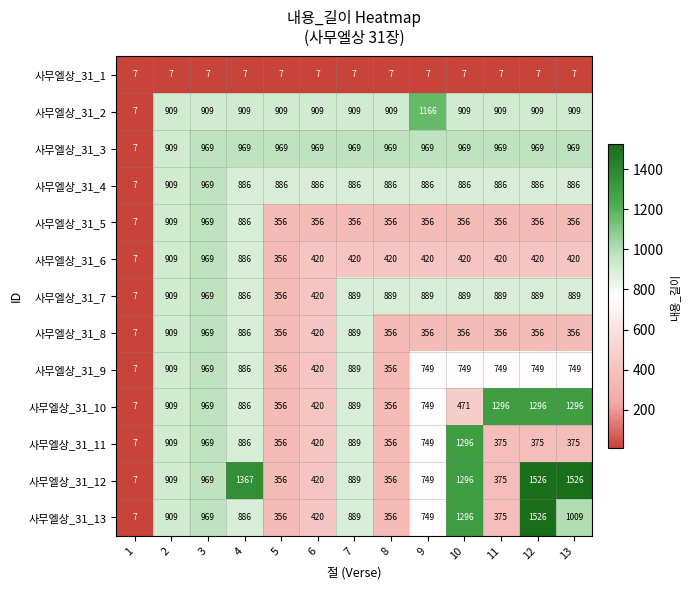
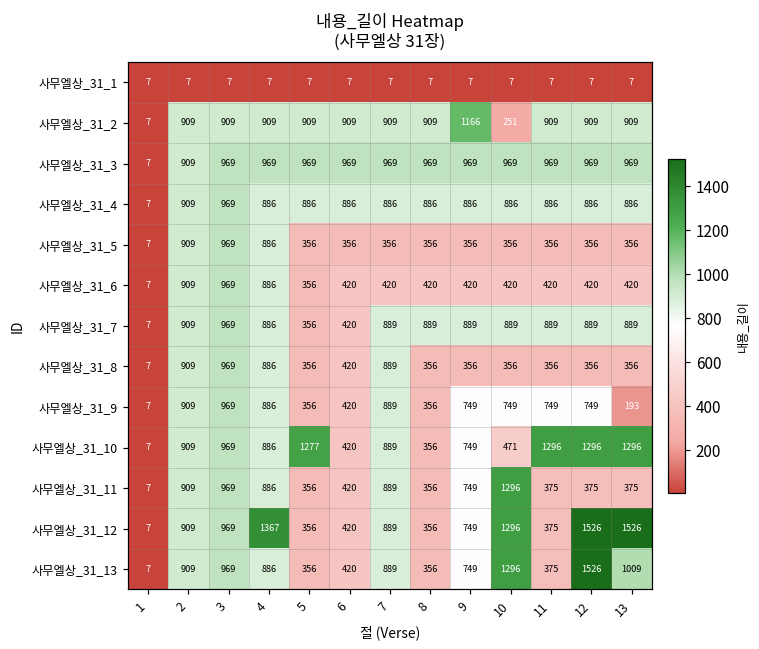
  {
    "사무엘상_31_1": {
      "1": 7,
      "2": 7,
      "3": 7,
      "4": 7,
      "5": 7,
      "6": 7,
      "7": 7,
      "8": 7,
      "9": 7,
      "10": 7,
      "11": 7,
      "12": 7,
      "13": 7
    },
    "사무엘상_31_2": {
      "1": 7,
      "2": 909,
      "3": 909,
      "4": 909,
      "5": 909,
      "6": 909,
      "7": 909,
      "8": 909,
      "9": 1166,
-     "10": 909,
+     "10": 251,
      "11": 909,
      "12": 909,
      "13": 909
    },
    "사무엘상_31_3": {
      "1": 7,
      "2": 909,
      "3": 969,
      "4": 969,
      "5": 969,
      "6": 969,
      "7": 969,
      "8": 969,
      "9": 969,
      "10": 969,
      "11": 969,
      "12": 969,
      "13": 969
    },
    "사무엘상_31_4": {
      "1": 7,
      "2": 909,
      "3": 969,
      "4": 886,
      "5": 886,
      "6": 886,
      "7": 886,
      "8": 886,
      "9": 886,
      "10": 886,
      "11": 886,
      "12": 886,
      "13": 886
    },
    "사무엘상_31_5": {
      "1": 7,
      "2": 909,
      "3": 969,
      "4": 886,
      "5": 356,
      "6": 356,
      "7": 356,
      "8": 356,
      "9": 356,
      "10": 356,
      "11": 356,
      "12": 356,
      "13": 356
    },
    "사무엘상_31_6": {
      "1": 7,
      "2": 909,
      "3": 969,
      "4": 886,
      "5": 356,
      "6": 420,
      "7": 420,
      "8": 420,
      "9": 420,
      "10": 420,
      "11": 420,
      "12": 420,
      "13": 420
    },
    "사무엘상_31_7": {
      "1": 7,
      "2": 909,
      "3": 969,
      "4": 886,
      "5": 356,
      "6": 420,
      "7": 889,
      "8": 889,
      "9": 889,
      "10": 889,
      "11": 889,
      "12": 889,
      "13": 889
    },
    "사무엘상_31_8": {
      "1": 7,
      "2": 909,
      "3": 969,
      "4": 886,
      "5": 356,
      "6": 420,
      "7": 889,
      "8": 356,
      "9": 356,
      "10": 356,
      "11": 356,
      "12": 356,
      "13": 356
    },
    "사무엘상_31_9": {
      "1": 7,
      "2": 909,
      "3": 969,
      "4": 886,
      "5": 356,
      "6": 420,
      "7": 889,
      "8": 356,
      "9": 749,
      "10": 749,
      "11": 749,
      "12": 749,
-     "13": 749
+     "13": 193
    },
    "사무엘상_31_10": {
      "1": 7,
      "2": 909,
      "3": 969,
      "4": 886,
-     "5": 356,
+     "5": 1277,
      "6": 420,
      "7": 889,
      "8": 356,
      "9": 749,
      "10": 471,
      "11": 1296,
      "12": 1296,
      "13": 1296
    },
    "사무엘상_31_11": {
      "1": 7,
      "2": 909,
      "3": 969,
      "4": 886,
      "5": 356,
      "6": 420,
      "7": 889,
      "8": 356,
      "9": 749,
      "10": 1296,
      "11": 375,
      "12": 375,
      "13": 375
    },
    "사무엘상_31_12": {
      "1": 7,
      "2": 909,
      "3": 969,
      "4": 1367,
      "5": 356,
      "6": 420,
      "7": 889,
      "8": 356,
      "9": 749,
      "10": 1296,
      "11": 375,
      "12": 1526,
      "13": 1526
    },
    "사무엘상_31_13": {
      "1": 7,
      "2": 909,
      "3": 969,
      "4": 886,
      "5": 356,
      "6": 420,
      "7": 889,
      "8": 356,
      "9": 749,
      "10": 1296,
      "11": 375,
      "12": 1526,
      "13": 1009
    }
  }
